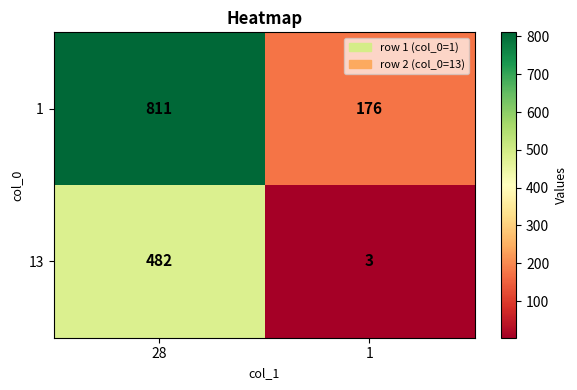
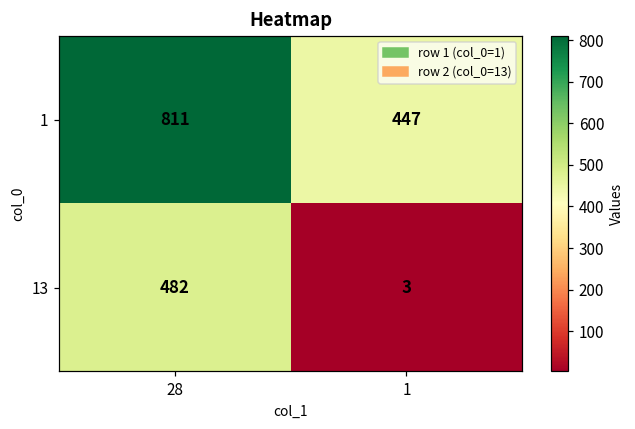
  {
    "1": {
      "28": 811,
-     "1": 176
+     "1": 447
    },
    "13": {
      "28": 482,
      "1": 3
    }
  }
